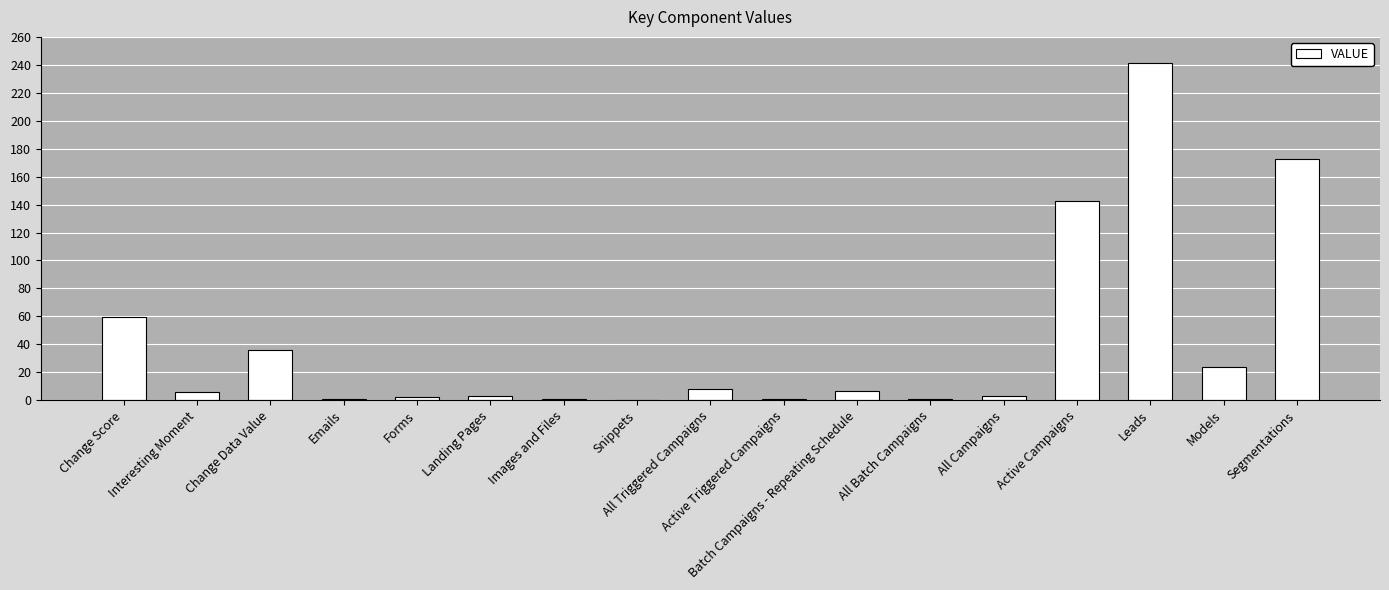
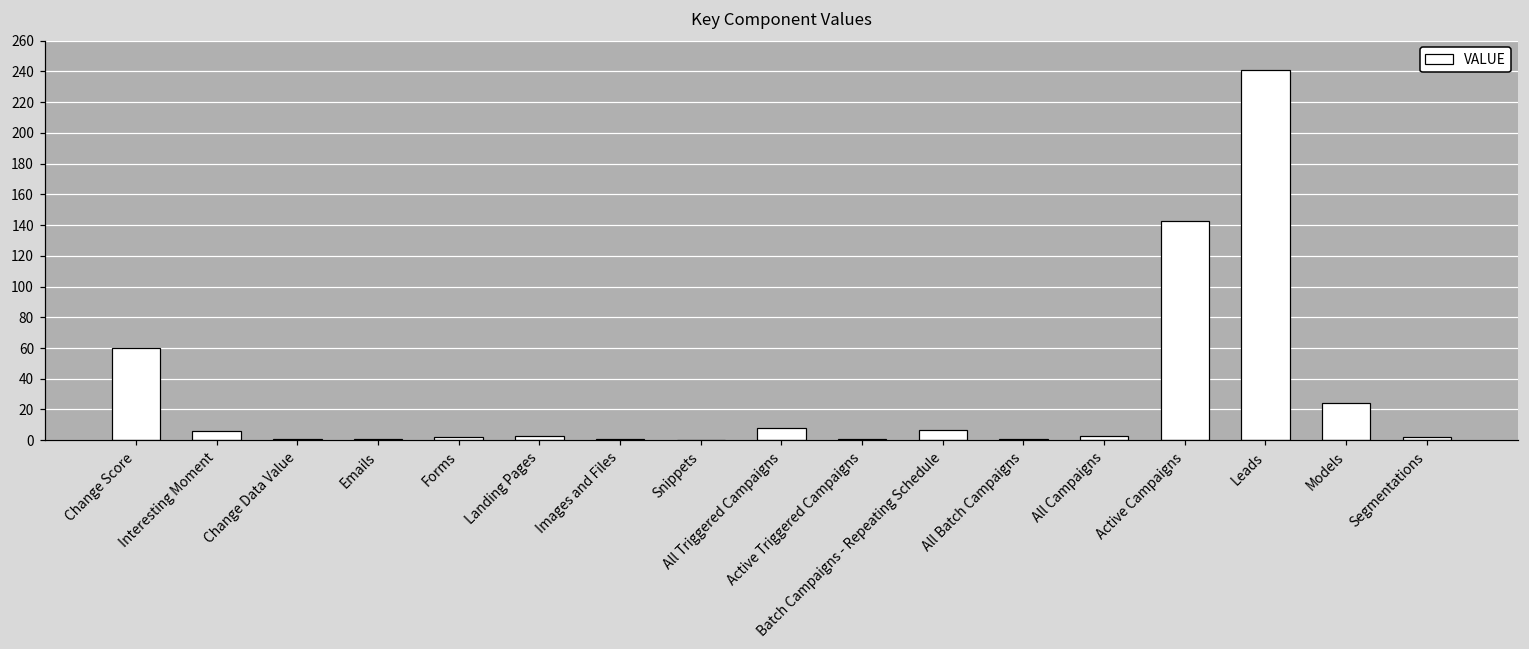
  {
    "Change Score": 60,
    "Interesting Moment": 6,
-   "Change Data Value": 36,
+   "Change Data Value": 1,
    "Forms": 2,
    "Landing Pages": 3,
    "Snippets": 0,
    "All Triggered Campaigns": 8,
    "Batch Campaigns - Repeating Schedule": 7,
    "All Campaigns": 3,
    "Active Campaigns": 143,
    "Leads": 241,
    "Models": 24,
-   "Segmentations": 173
+   "Segmentations": 2
  }
